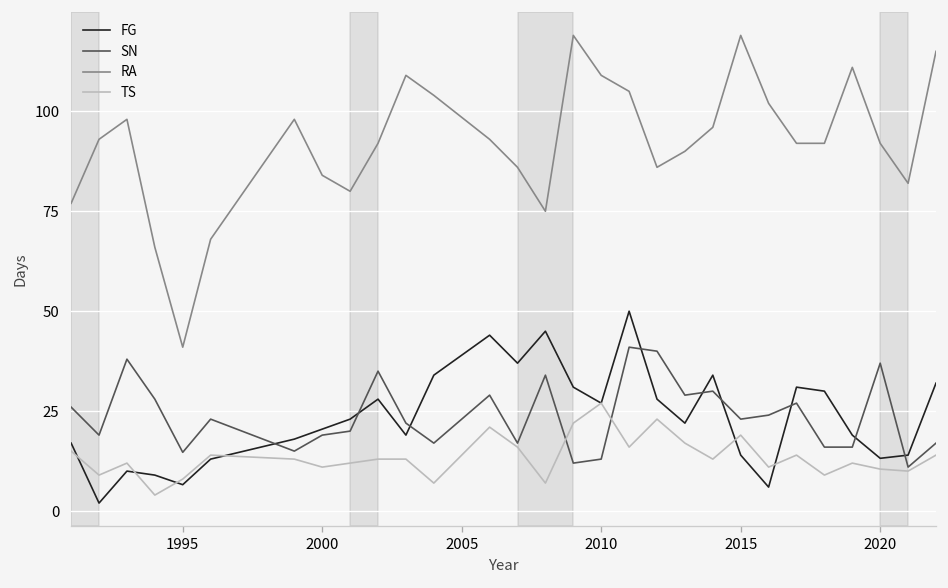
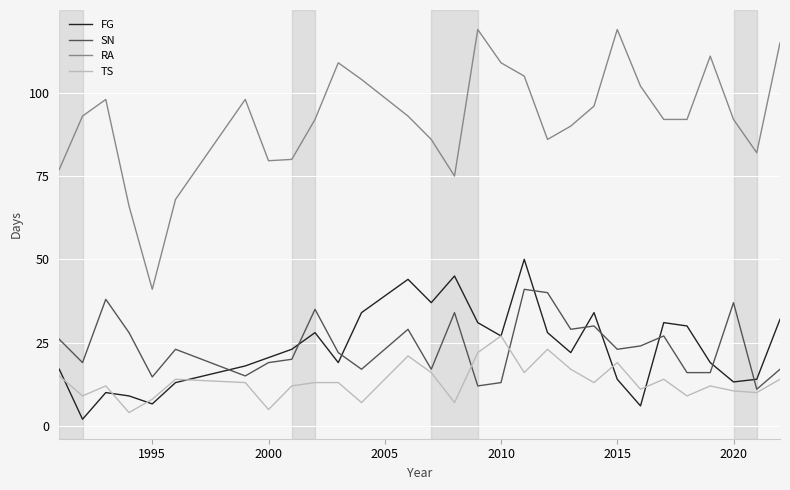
  {
    "FG": {
      "1995": 7,
      "2000": 21,
      "2015": 14,
      "2020": 13
    },
    "SN": {
      "1995": 15,
      "2000": 19,
      "2010": 13,
      "2015": 23,
      "2020": 37
    },
    "RA": {
      "1995": 41,
-     "2000": 84,
+     "2000": 80,
      "2010": 109,
      "2015": 119,
      "2020": 92
    },
    "TS": {
      "1995": 8,
-     "2000": 11,
+     "2000": 5,
      "2015": 19,
      "2020": 11
    }
  }
